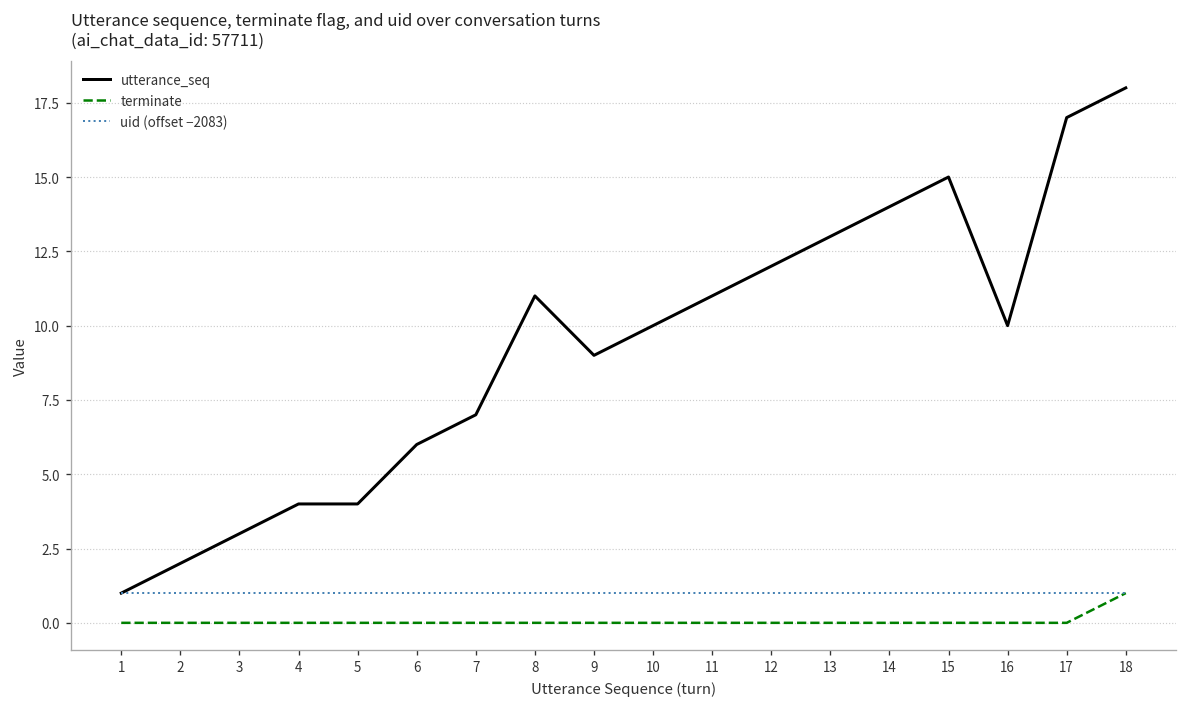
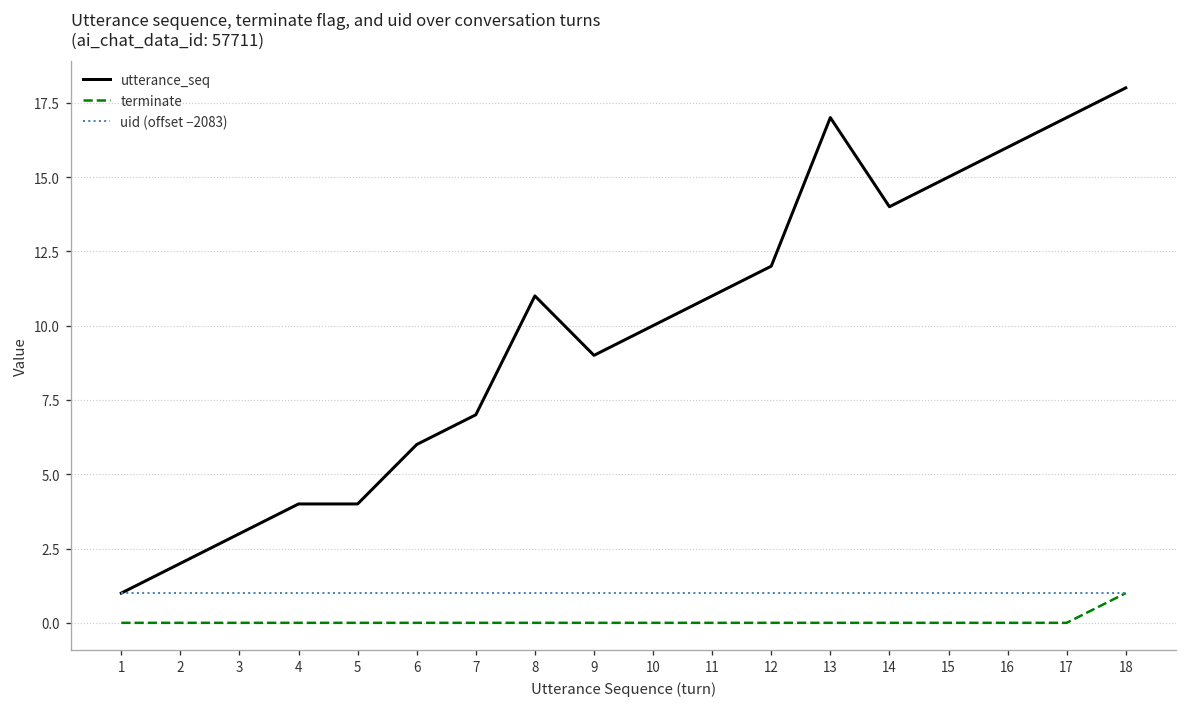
  {
    "utterance_seq": {
      "2": 2,
      "3": 3,
      "4": 4,
      "5": 4,
      "6": 6,
      "7": 7,
      "8": 11,
      "9": 9,
      "10": 10,
      "11": 11,
      "12": 12,
-     "13": 13,
+     "13": 17,
      "14": 14,
      "15": 15,
-     "16": 10,
+     "16": 16,
      "17": 17,
      "18": 18
    },
    "terminate": {
      "1": 0,
      "2": 0,
      "3": 0,
      "4": 0,
      "5": 0,
      "6": 0,
      "7": 0,
      "8": 0,
      "9": 0,
      "10": 0,
      "11": 0,
      "12": 0,
      "13": 0,
      "14": 0,
      "15": 0,
      "16": 0,
      "17": 0
    },
    "uid (offset −2083)": {
      "2": 1,
      "3": 1,
      "4": 1,
      "5": 1,
      "6": 1,
      "7": 1,
      "8": 1,
      "9": 1,
      "10": 1,
      "11": 1,
      "12": 1,
      "13": 1,
      "14": 1,
      "15": 1,
      "16": 1,
      "17": 1
    }
  }
